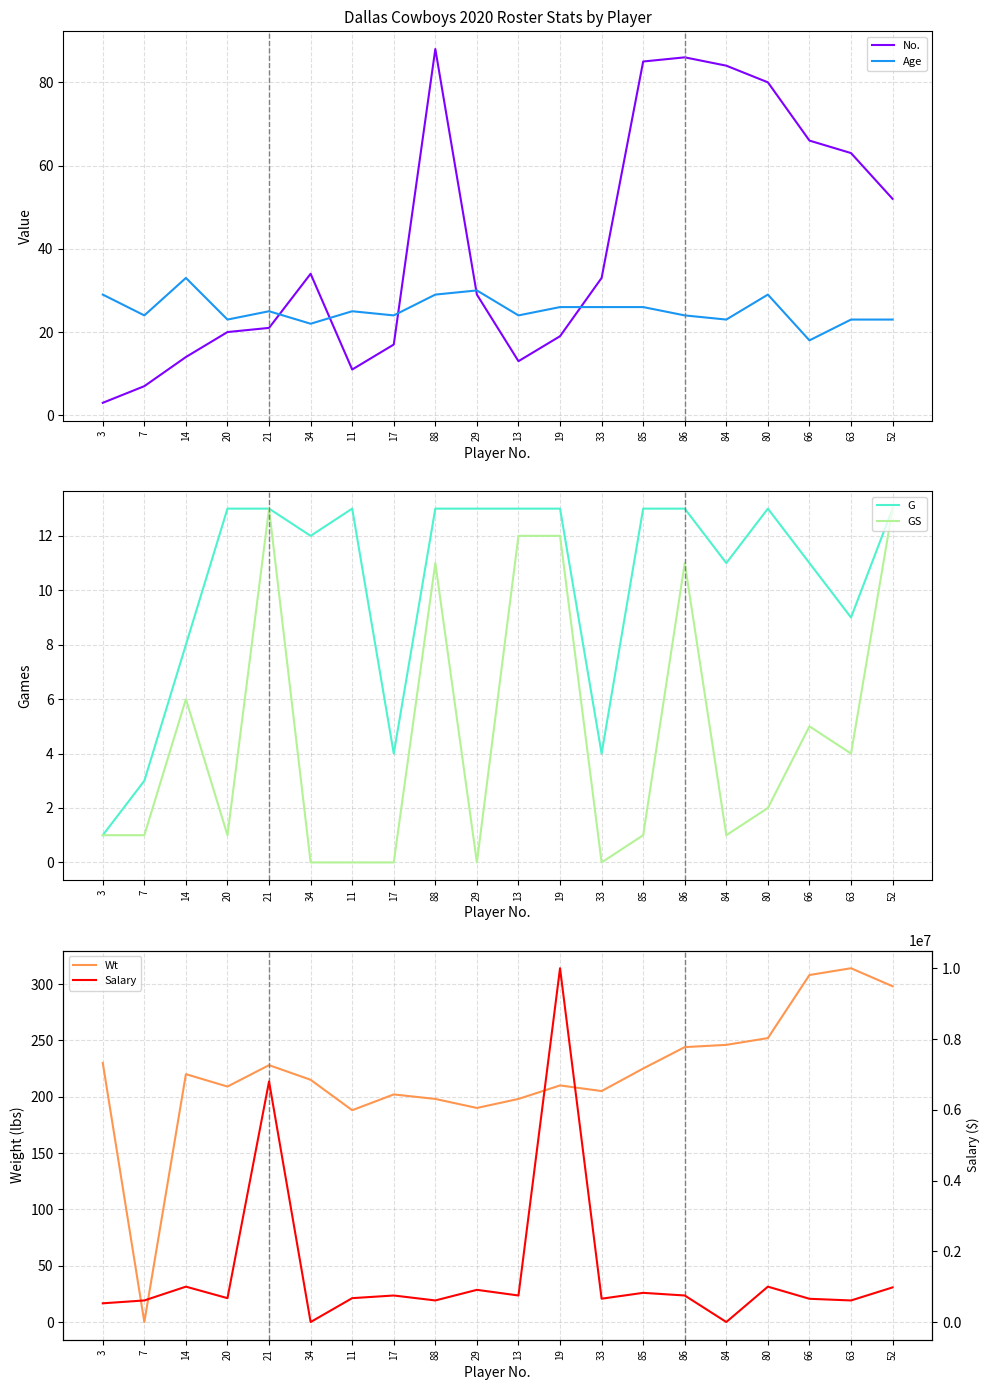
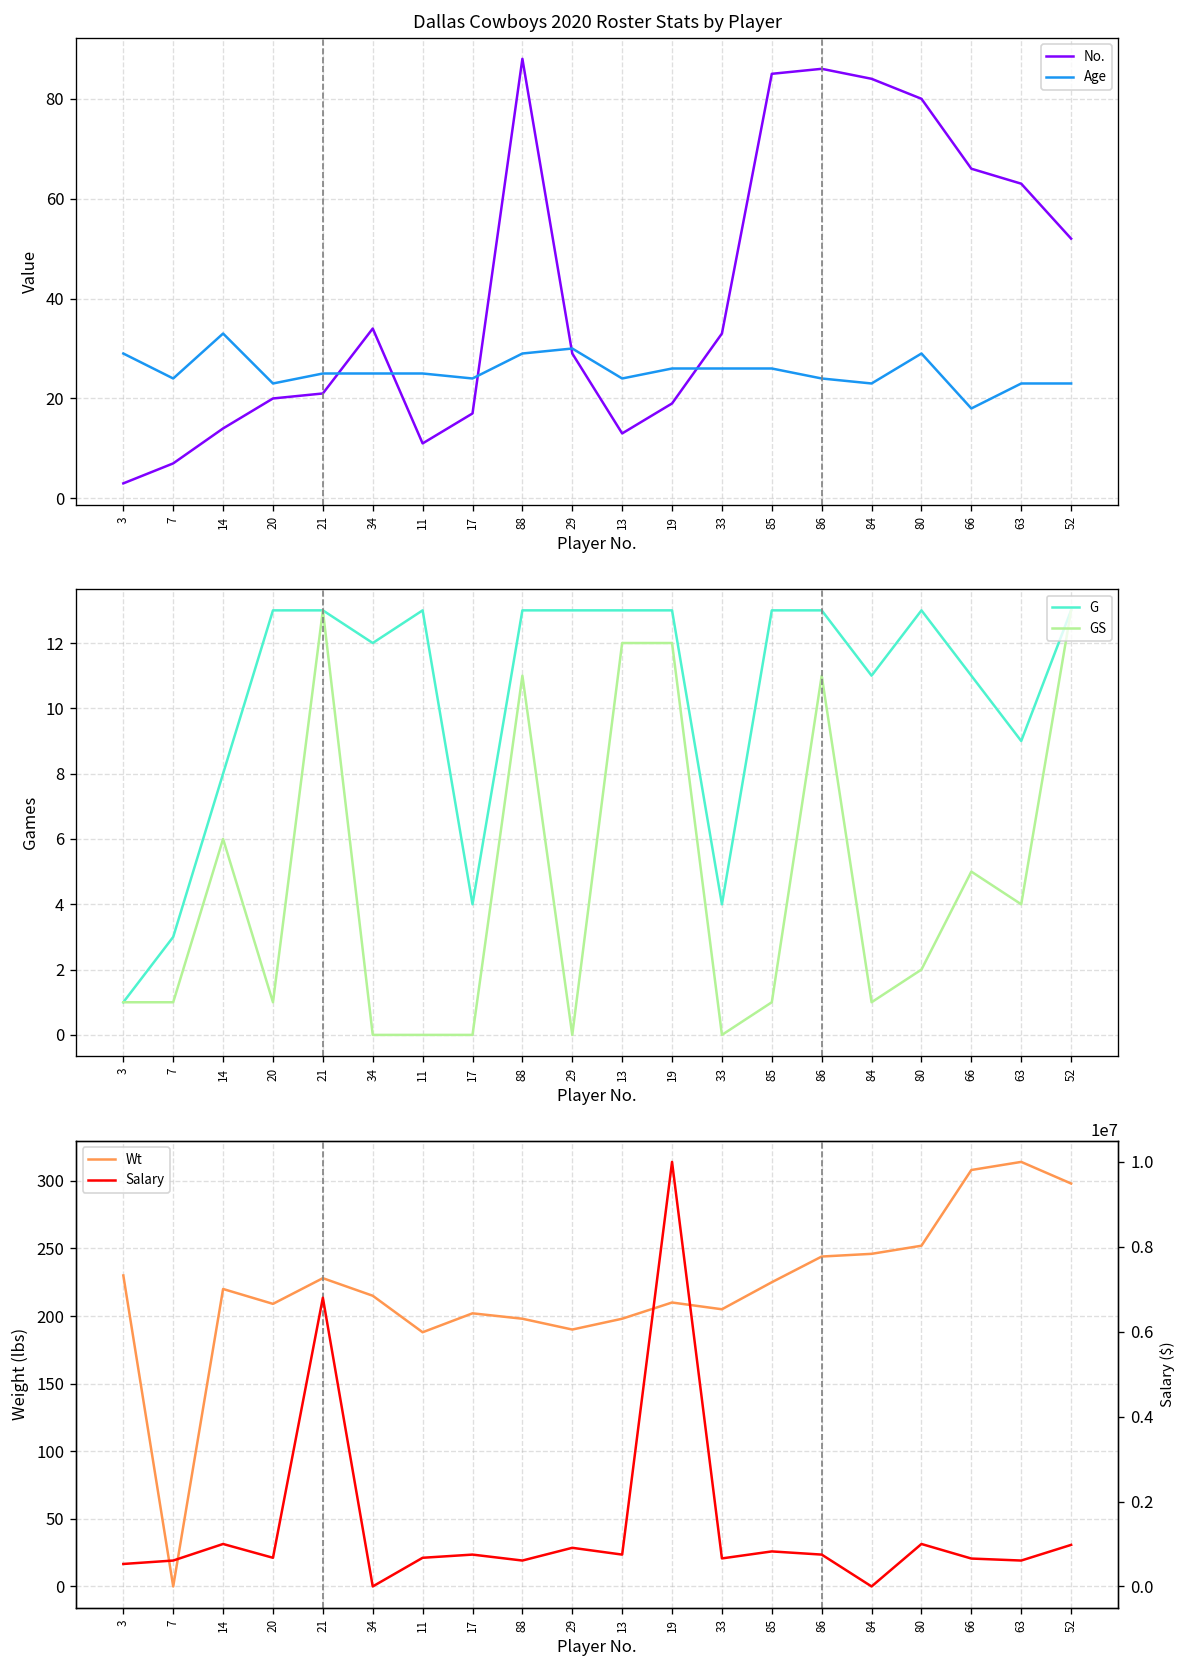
  {
    "Dallas Cowboys 2020 Roster Stats by Player": {
      "No.": {
        "3": 3,
        "7": 7,
        "14": 14,
        "20": 20,
        "21": 21,
        "34": 34,
        "11": 11,
        "17": 17,
        "88": 88,
        "29": 29,
        "13": 13,
        "19": 19,
        "33": 33,
        "85": 85,
        "86": 86,
        "84": 84,
        "80": 80,
        "66": 66,
        "63": 63,
        "52": 52
      },
      "Age": {
        "3": 29,
        "7": 24,
        "14": 33,
        "20": 23,
        "21": 25,
-       "34": 22,
+       "34": 25,
        "11": 25,
        "17": 24,
        "88": 29,
        "29": 30,
        "13": 24,
        "19": 26,
        "33": 26,
        "85": 26,
        "86": 24,
        "84": 23,
        "80": 29,
        "66": 18,
        "63": 23,
        "52": 23
      }
    }
  }
